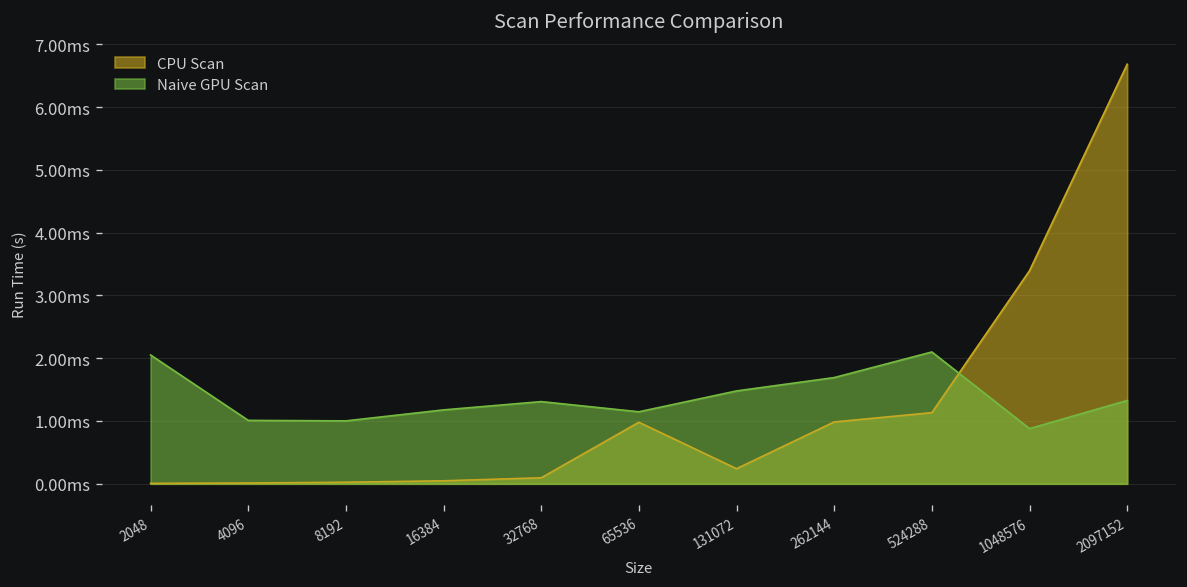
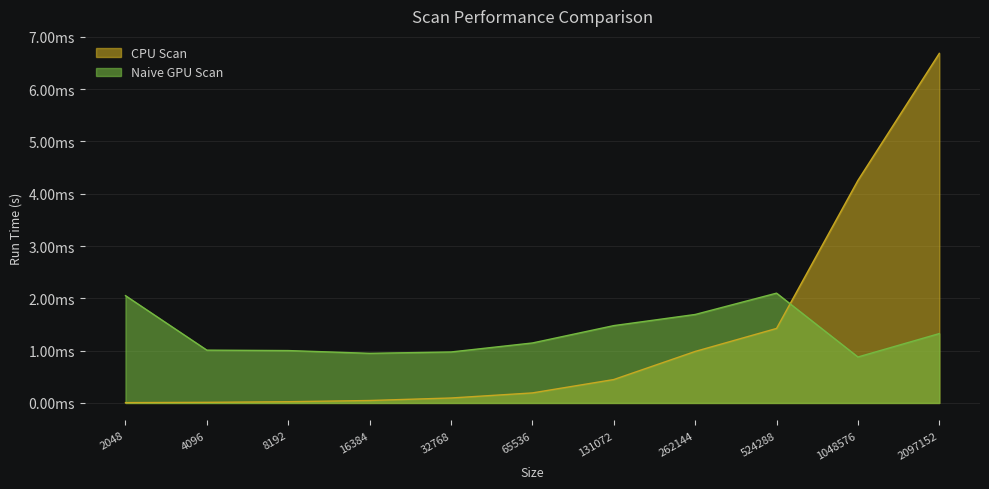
  {
    "CPU Scan": {
      "2048": "0.0ms",
      "4096": "0.0ms",
      "8192": "0.0ms",
      "16384": "0.0ms",
      "32768": "0.1ms",
-     "65536": "1.0ms",
-     "131072": "0.2ms",
+     "65536": "0.2ms",
+     "131072": "0.4ms",
      "262144": "1.0ms",
-     "524288": "1.1ms",
-     "1048576": "3.4ms",
+     "524288": "1.4ms",
+     "1048576": "4.3ms",
      "2097152": "6.7ms"
    },
    "Naive GPU Scan": {
      "2048": "2.1ms",
      "4096": "1.0ms",
      "8192": "1.0ms",
-     "16384": "1.2ms",
-     "32768": "1.3ms",
+     "16384": "0.9ms",
+     "32768": "1.0ms",
      "65536": "1.1ms",
      "131072": "1.5ms",
      "262144": "1.7ms",
      "524288": "2.1ms",
      "1048576": "0.9ms",
      "2097152": "1.3ms"
    }
  }
